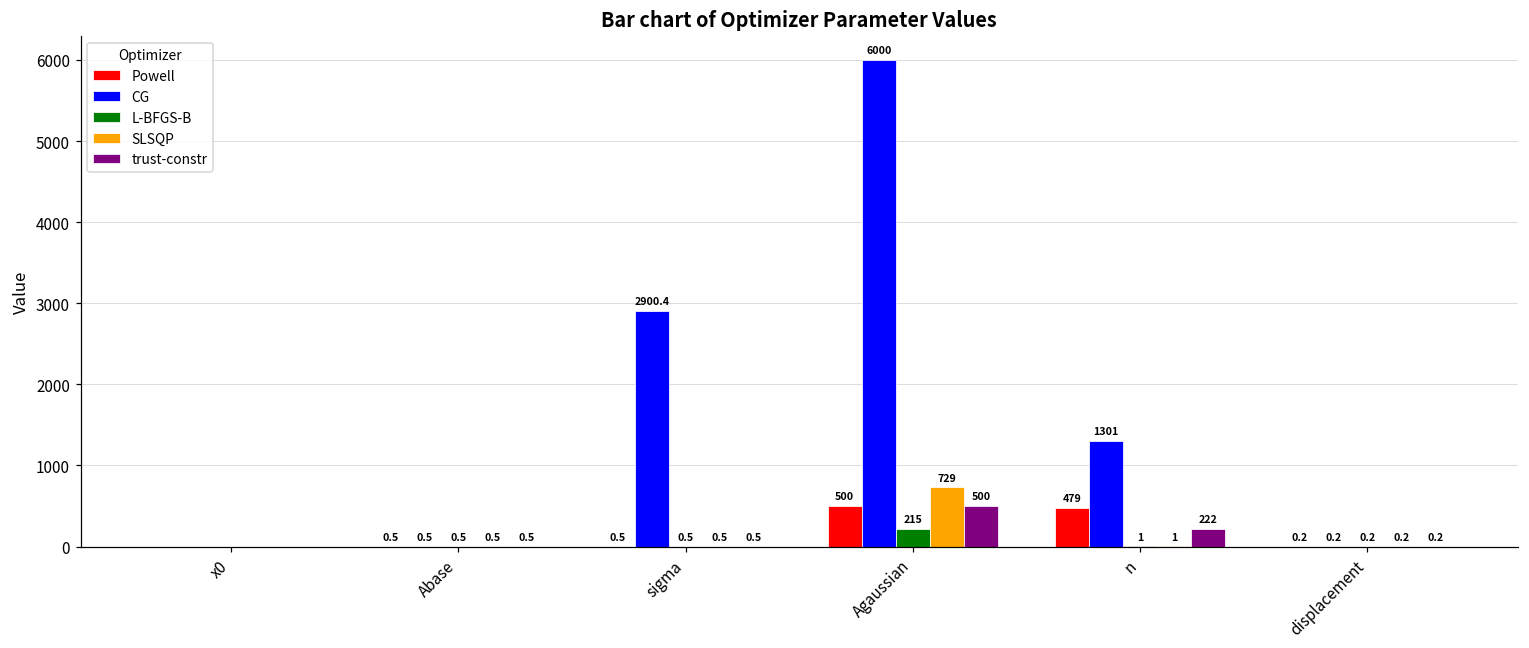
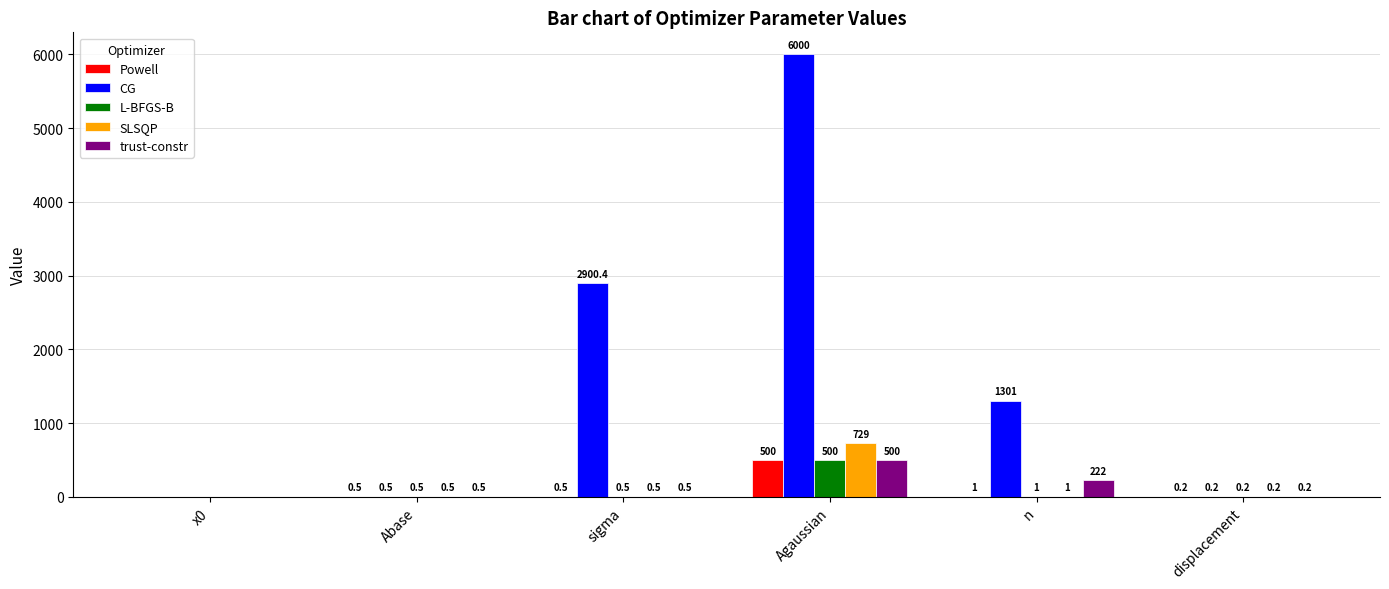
  {
    "Powell": {
      "Abase": 0.5,
      "sigma": 0.5,
      "Agaussian": 500,
-     "n": 479,
+     "n": 1,
      "displacement": 0.2
    },
    "CG": {
      "Abase": 0.5,
      "sigma": 2900.4,
      "Agaussian": 6000,
      "n": 1301,
      "displacement": 0.2
    },
    "L-BFGS-B": {
      "Abase": 0.5,
      "sigma": 0.5,
-     "Agaussian": 215,
+     "Agaussian": 500,
      "n": 1,
      "displacement": 0.2
    },
    "SLSQP": {
      "Abase": 0.5,
      "sigma": 0.5,
      "Agaussian": 729,
      "n": 1,
      "displacement": 0.2
    },
    "trust-constr": {
      "Abase": 0.5,
      "sigma": 0.5,
      "Agaussian": 500,
      "n": 222,
      "displacement": 0.2
    }
  }
